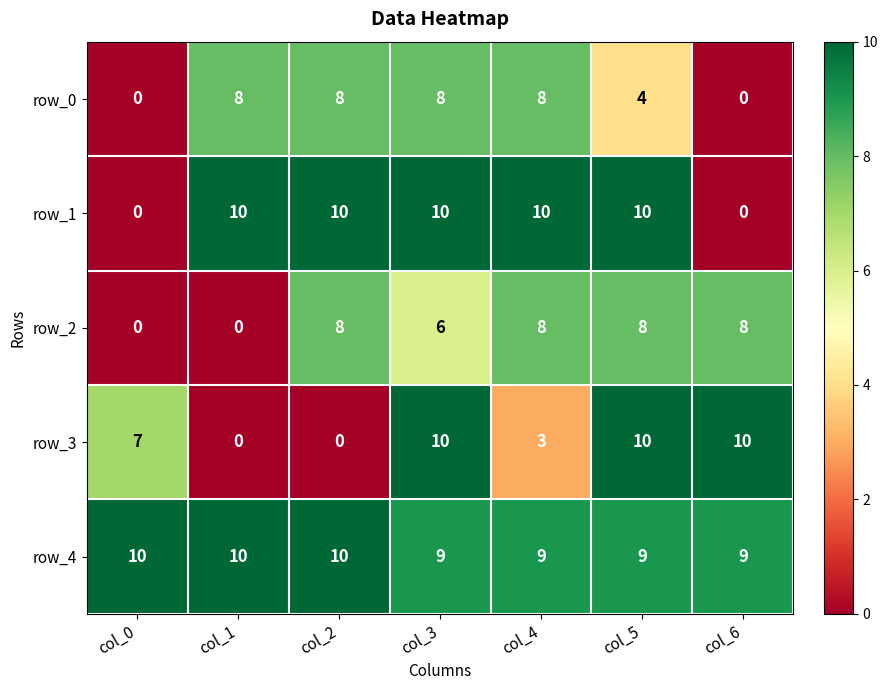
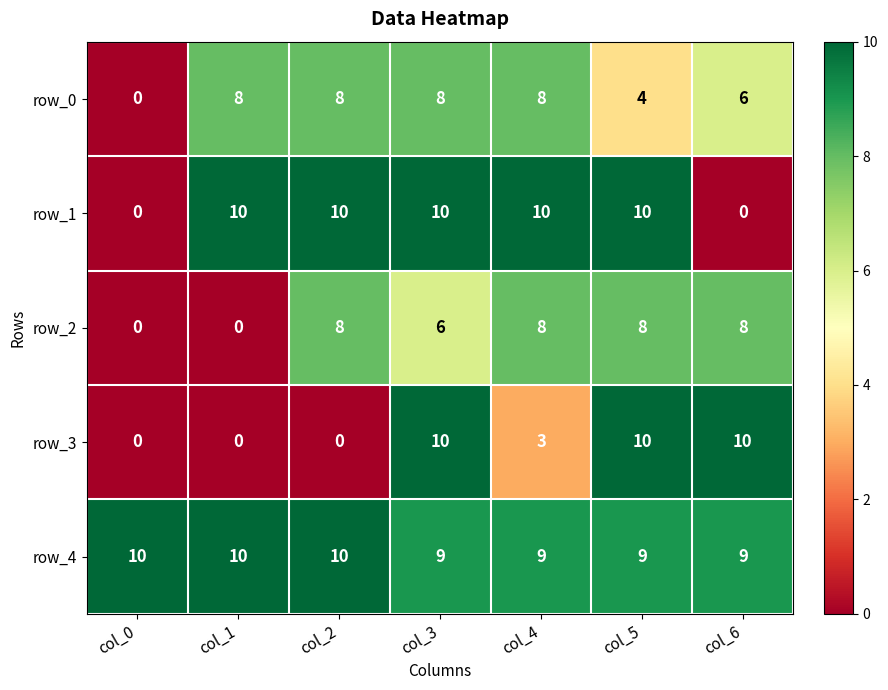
  {
    "row_0": {
      "col_0": 0,
      "col_1": 8,
      "col_2": 8,
      "col_3": 8,
      "col_4": 8,
      "col_5": 4,
-     "col_6": 0
+     "col_6": 6
    },
    "row_1": {
      "col_0": 0,
      "col_1": 10,
      "col_2": 10,
      "col_3": 10,
      "col_4": 10,
      "col_5": 10,
      "col_6": 0
    },
    "row_2": {
      "col_0": 0,
      "col_1": 0,
      "col_2": 8,
      "col_3": 6,
      "col_4": 8,
      "col_5": 8,
      "col_6": 8
    },
    "row_3": {
-     "col_0": 7,
+     "col_0": 0,
      "col_1": 0,
      "col_2": 0,
      "col_3": 10,
      "col_4": 3,
      "col_5": 10,
      "col_6": 10
    },
    "row_4": {
      "col_0": 10,
      "col_1": 10,
      "col_2": 10,
      "col_3": 9,
      "col_4": 9,
      "col_5": 9,
      "col_6": 9
    }
  }
